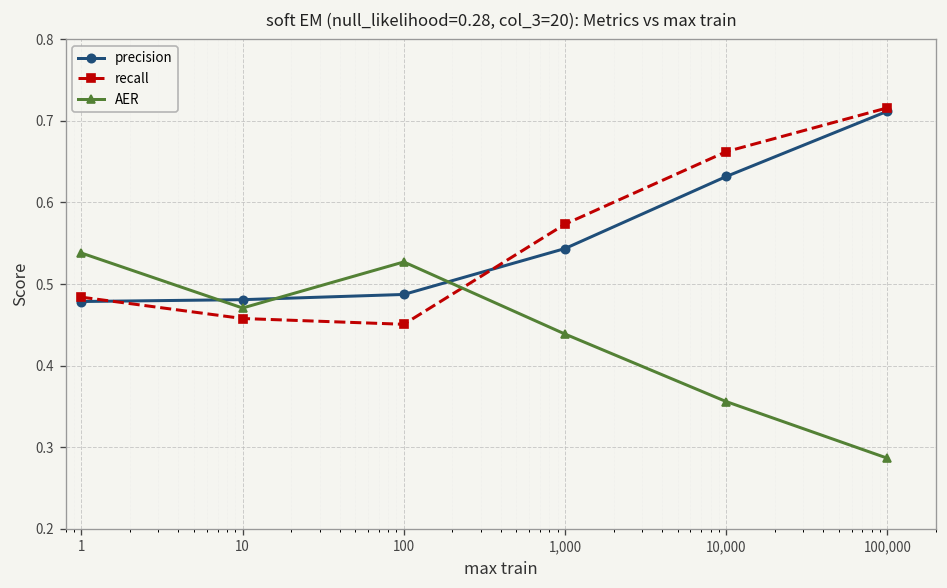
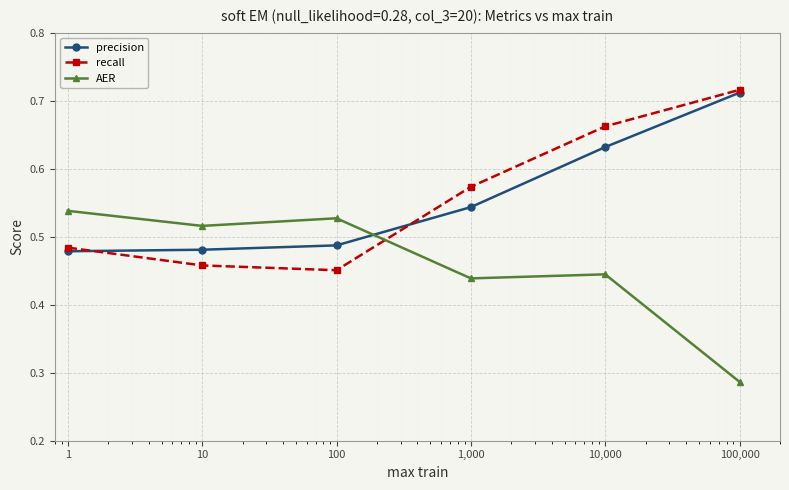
  {
    "precision": {
      "1": 0.48,
      "10": 0.48,
      "100": 0.49,
      "1,000": 0.54,
      "10,000": 0.63,
      "100,000": 0.71
    },
    "recall": {
      "1": 0.48,
      "10": 0.46,
      "100": 0.45,
      "1,000": 0.57,
      "10,000": 0.66,
      "100,000": 0.72
    },
    "AER": {
      "1": 0.54,
-     "10": 0.47,
+     "10": 0.52,
      "100": 0.53,
      "1,000": 0.44,
-     "10,000": 0.36,
+     "10,000": 0.44,
      "100,000": 0.29
    }
  }
